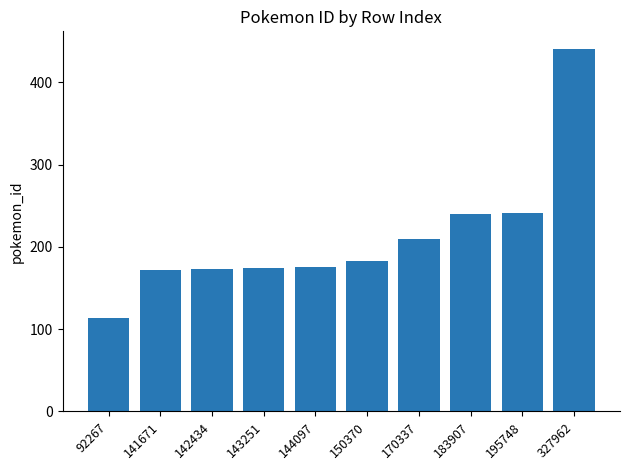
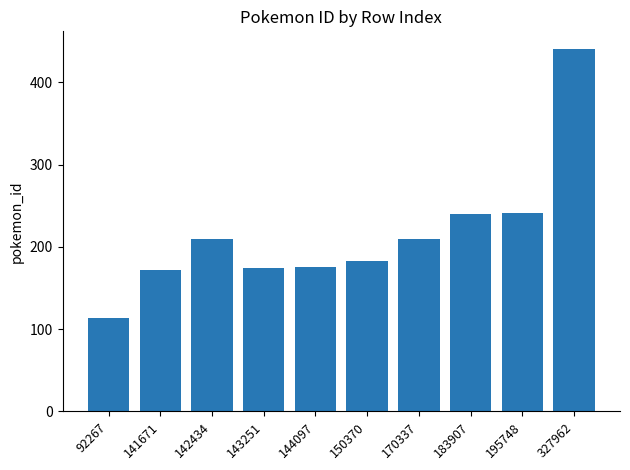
  {
    "92267": 110,
    "141671": 170,
-   "142434": 170,
+   "142434": 210,
    "143251": 170,
    "144097": 180,
    "150370": 180,
    "170337": 210,
    "183907": 240,
    "195748": 240,
    "327962": 440
  }
